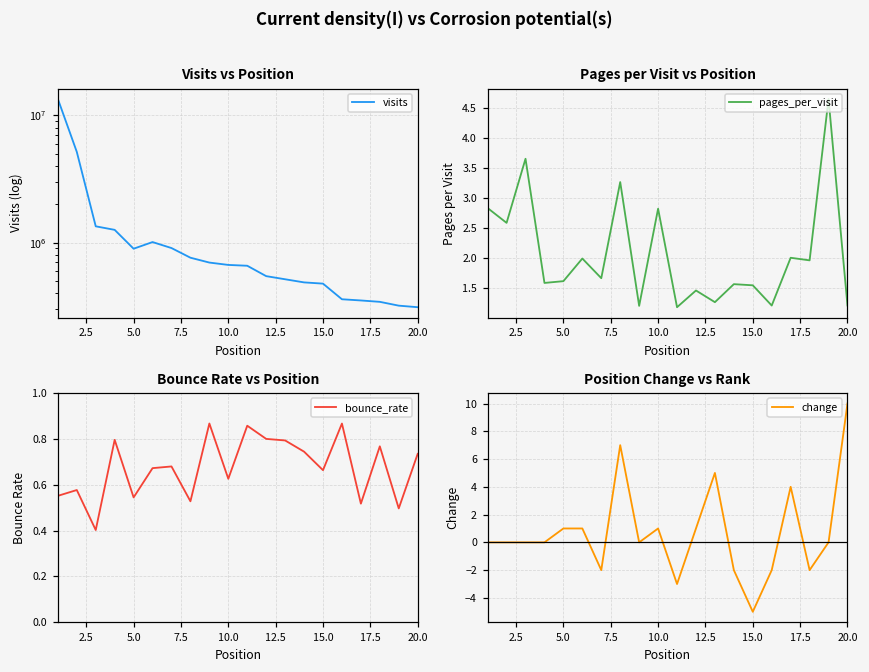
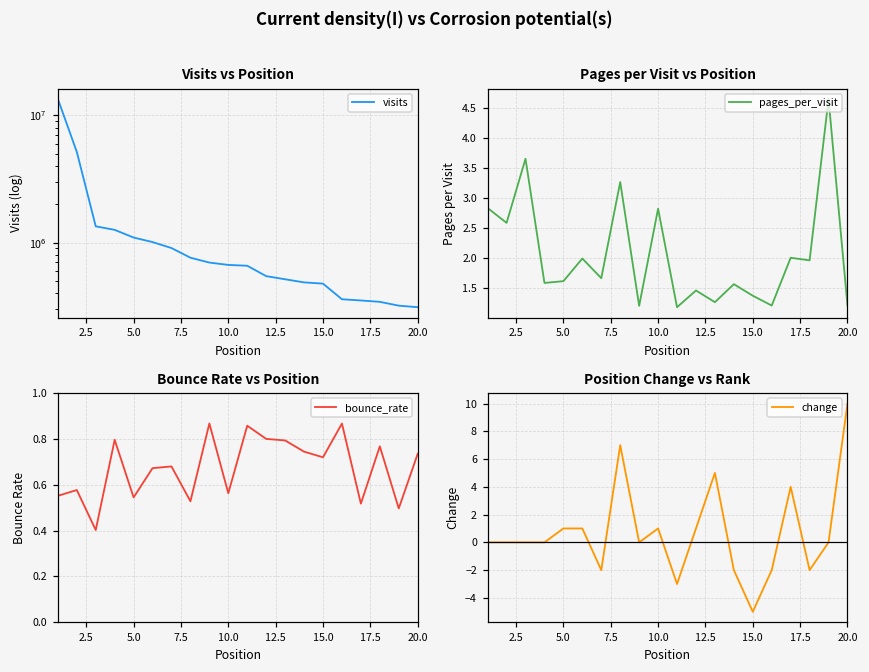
  {
    "Visits vs Position": {
-     "5.0": 900000,
+     "5.0": 1100000,
      "10.0": 700000,
      "15.0": 480000,
      "20.0": 310000
    },
    "Pages per Visit vs Position": {
      "5.0": 1.6,
      "10.0": 2.8,
-     "15.0": 1.5,
+     "15.0": 1.4,
      "20.0": 1.2
    },
    "Bounce Rate vs Position": {
      "5.0": 0.54,
-     "10.0": 0.63,
-     "15.0": 0.66,
+     "10.0": 0.56,
+     "15.0": 0.72,
      "20.0": 0.73
    },
    "Position Change vs Rank": {
      "5.0": 1.0,
      "10.0": 1.0,
      "15.0": -5.0,
      "20.0": 10.0
    }
  }
